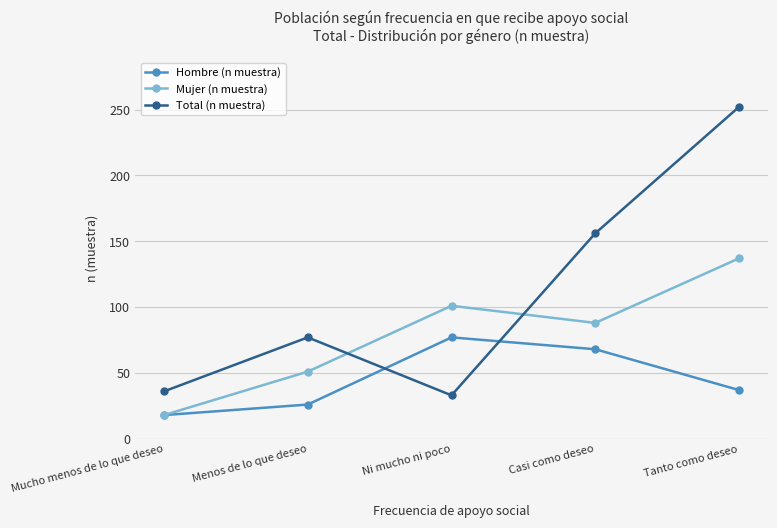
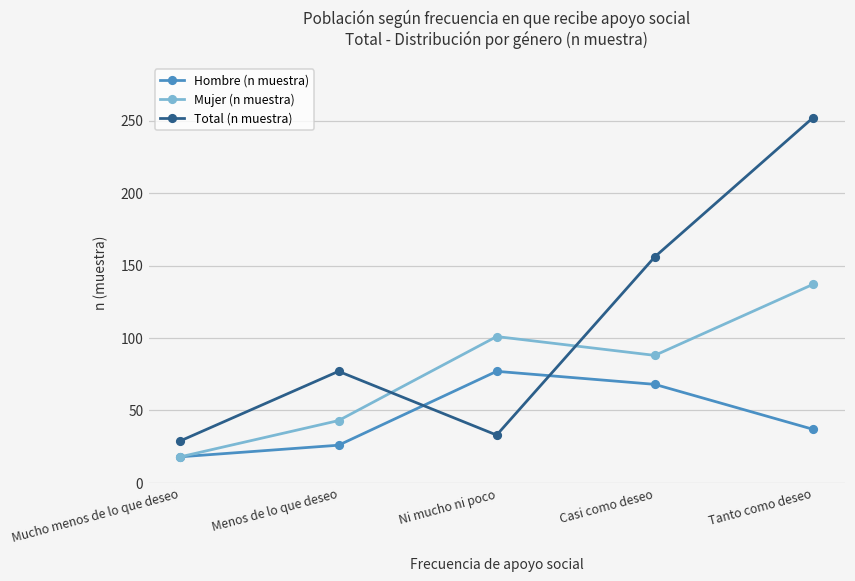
  {
    "Hombre (n muestra)": {
      "Menos de lo que deseo": 26,
      "Ni mucho ni poco": 77,
      "Casi como deseo": 68,
      "Tanto como deseo": 37
    },
    "Mujer (n muestra)": {
-     "Menos de lo que deseo": 51,
+     "Menos de lo que deseo": 43,
      "Ni mucho ni poco": 101,
      "Casi como deseo": 88,
      "Tanto como deseo": 137
    },
    "Total (n muestra)": {
-     "Mucho menos de lo que deseo": 36,
+     "Mucho menos de lo que deseo": 29,
      "Menos de lo que deseo": 77,
      "Ni mucho ni poco": 33,
      "Casi como deseo": 156,
      "Tanto como deseo": 252
    }
  }
